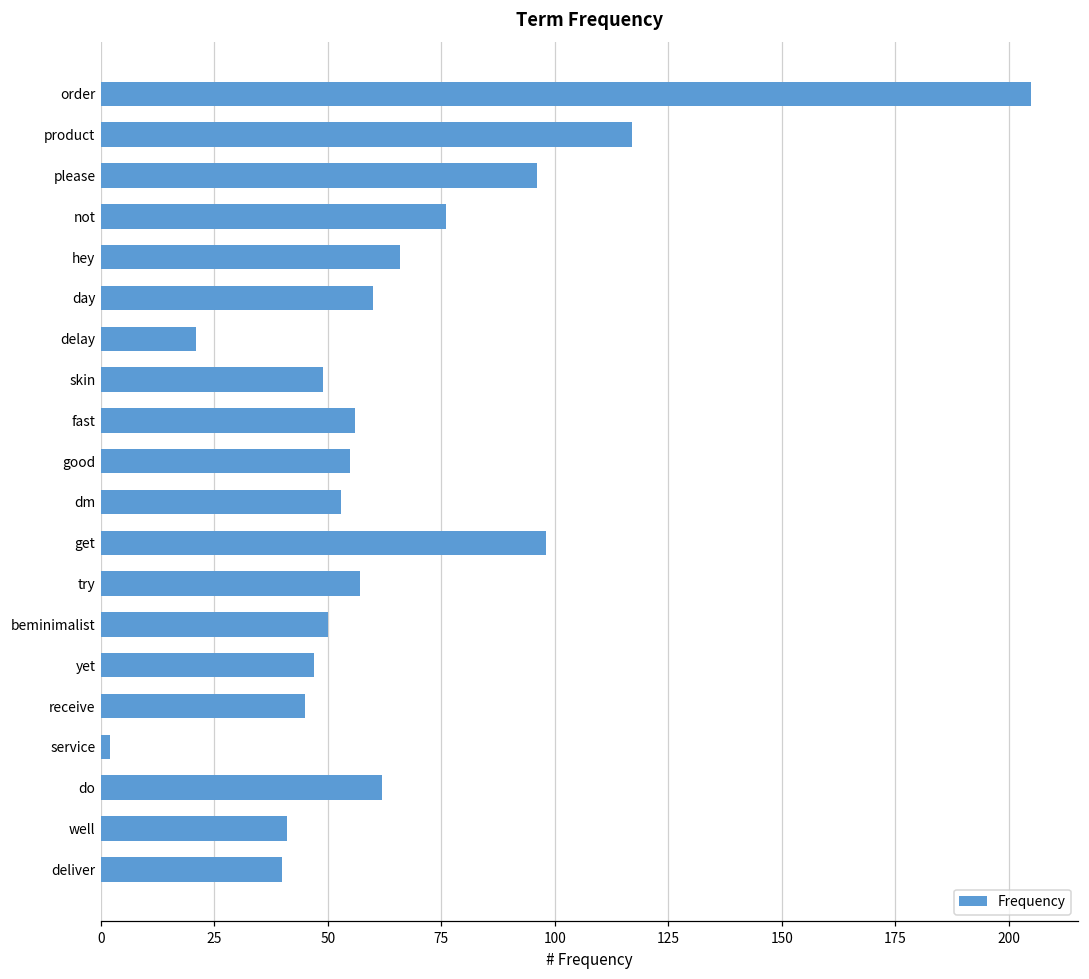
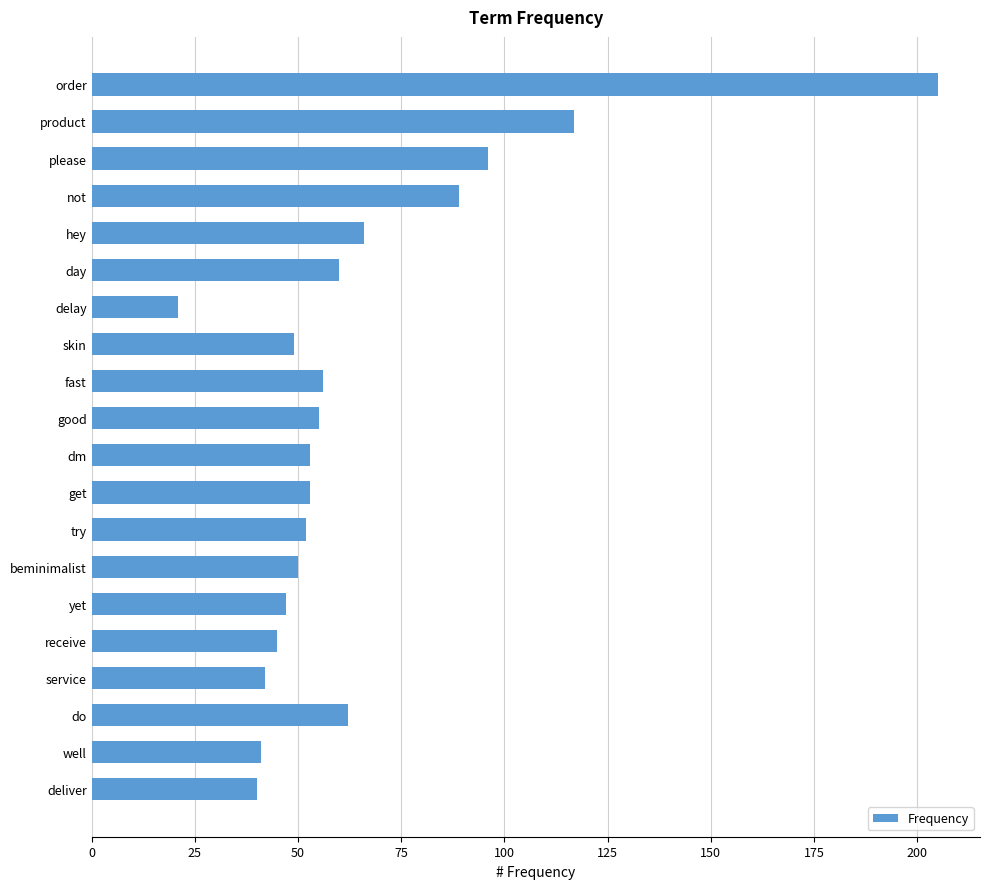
  {
    "order": 205,
    "product": 117,
    "please": 96,
-   "not": 76,
+   "not": 89,
    "hey": 66,
    "day": 60,
    "delay": 21,
    "skin": 49,
    "fast": 56,
    "good": 55,
    "dm": 53,
-   "get": 98,
-   "try": 57,
+   "get": 53,
+   "try": 52,
    "beminimalist": 50,
    "yet": 47,
    "receive": 45,
-   "service": 2,
+   "service": 42,
    "do": 62,
    "well": 41,
    "deliver": 40
  }
